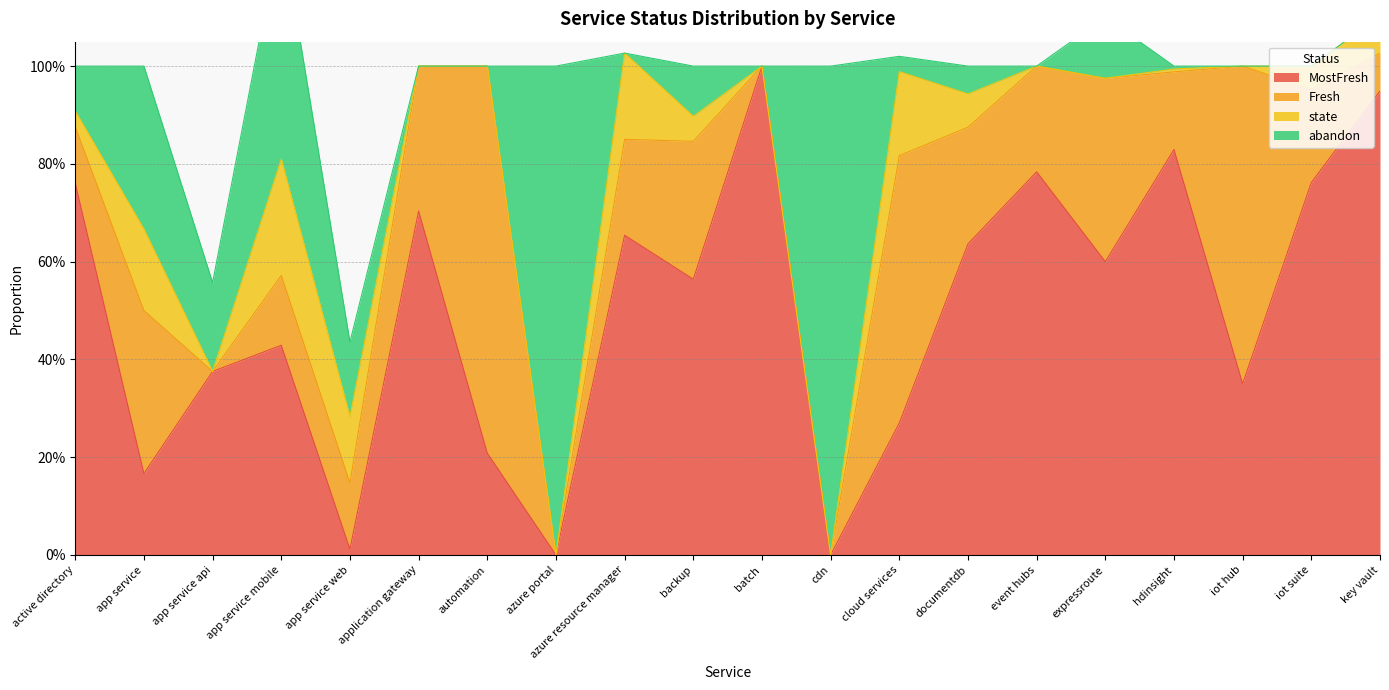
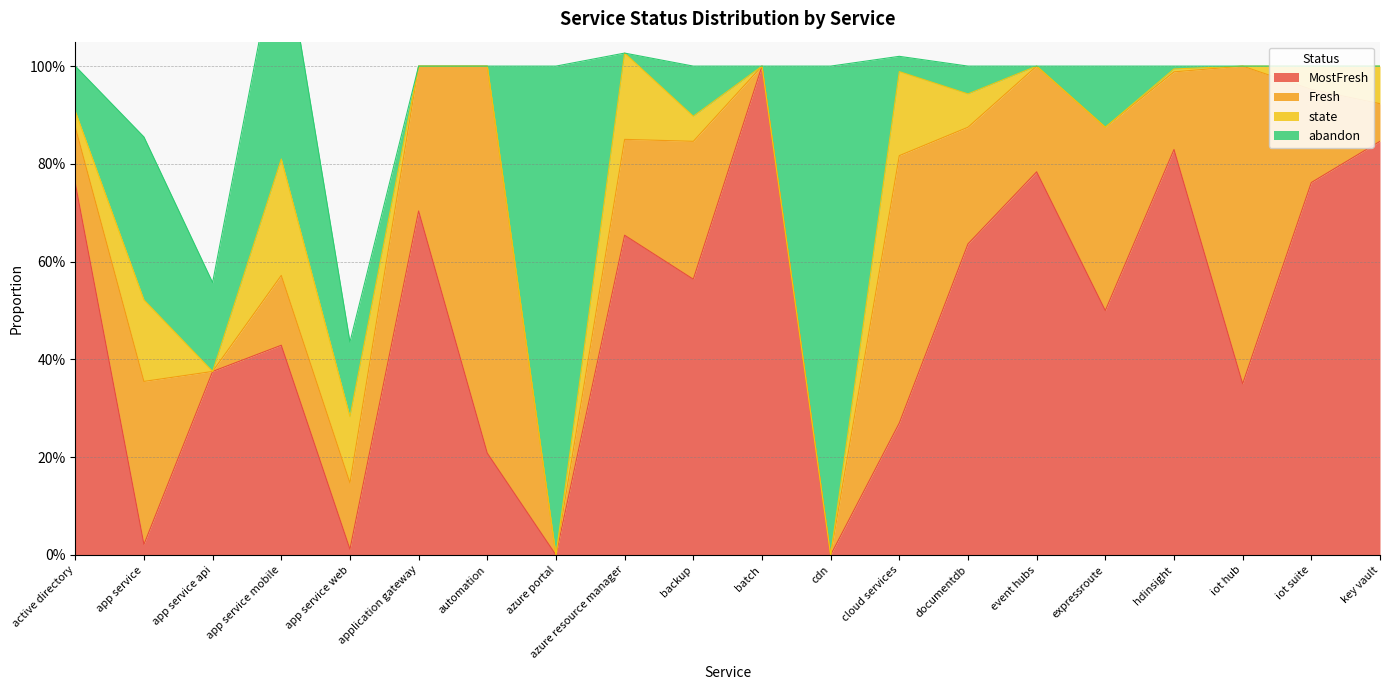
  {
    "MostFresh": {
      "active directory": "76%",
-     "app service": "17%",
+     "app service": "2%",
      "app service mobile": "43%",
      "app service web": "1%",
      "application gateway": "70%",
      "automation": "21%",
      "azure resource manager": "65%",
      "backup": "56%",
      "cloud services": "27%",
      "documentdb": "64%",
      "event hubs": "78%",
-     "expressroute": "60%",
+     "expressroute": "50%",
      "hdinsight": "83%",
      "iot hub": "35%",
      "iot suite": "76%",
-     "key vault": "95%"
+     "key vault": "85%"
    },
    "abandon": {
      "active directory": "9%",
      "app service": "33%",
      "app service api": "18%",
      "app service web": "15%",
      "azure portal": "100%",
      "backup": "10%",
      "cdn": "100%",
      "cloud services": "3%",
      "documentdb": "6%",
      "hdinsight": "1%"
    }
  }
